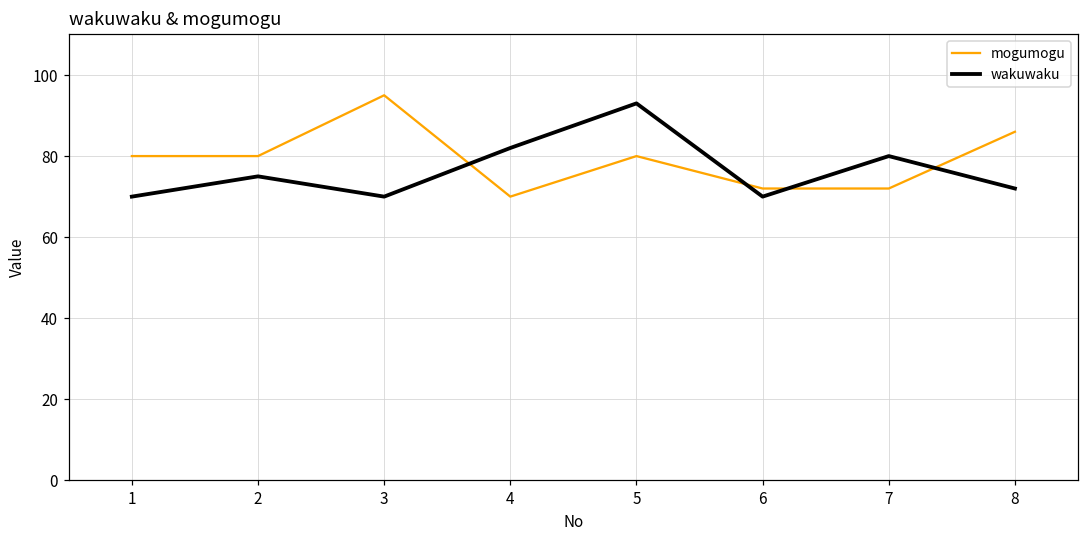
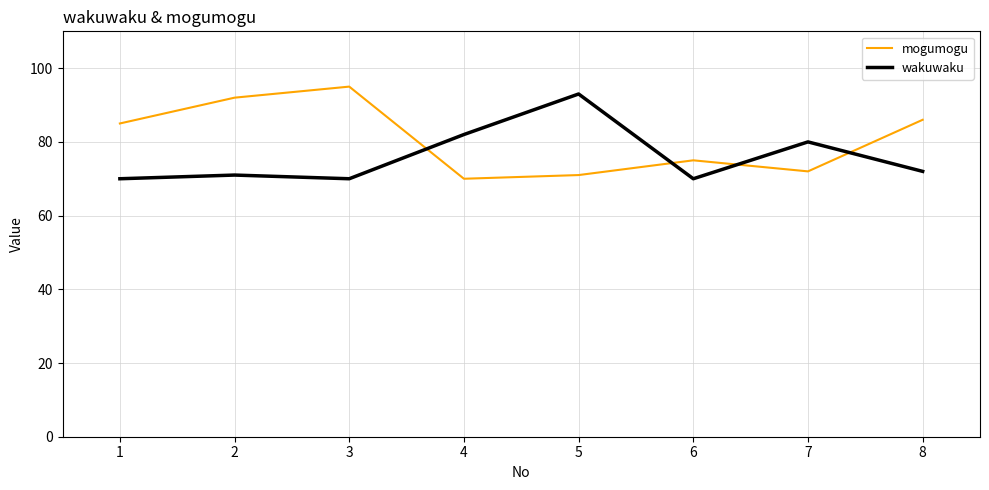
  {
    "mogumogu": {
-     "1": 80,
-     "2": 80,
+     "1": 85,
+     "2": 92,
      "3": 95,
      "4": 70,
-     "5": 80,
-     "6": 72,
+     "5": 71,
+     "6": 75,
      "7": 72,
      "8": 86
    },
    "wakuwaku": {
      "1": 70,
-     "2": 75,
+     "2": 71,
      "3": 70,
      "4": 82,
      "5": 93,
      "6": 70,
      "7": 80,
      "8": 72
    }
  }
